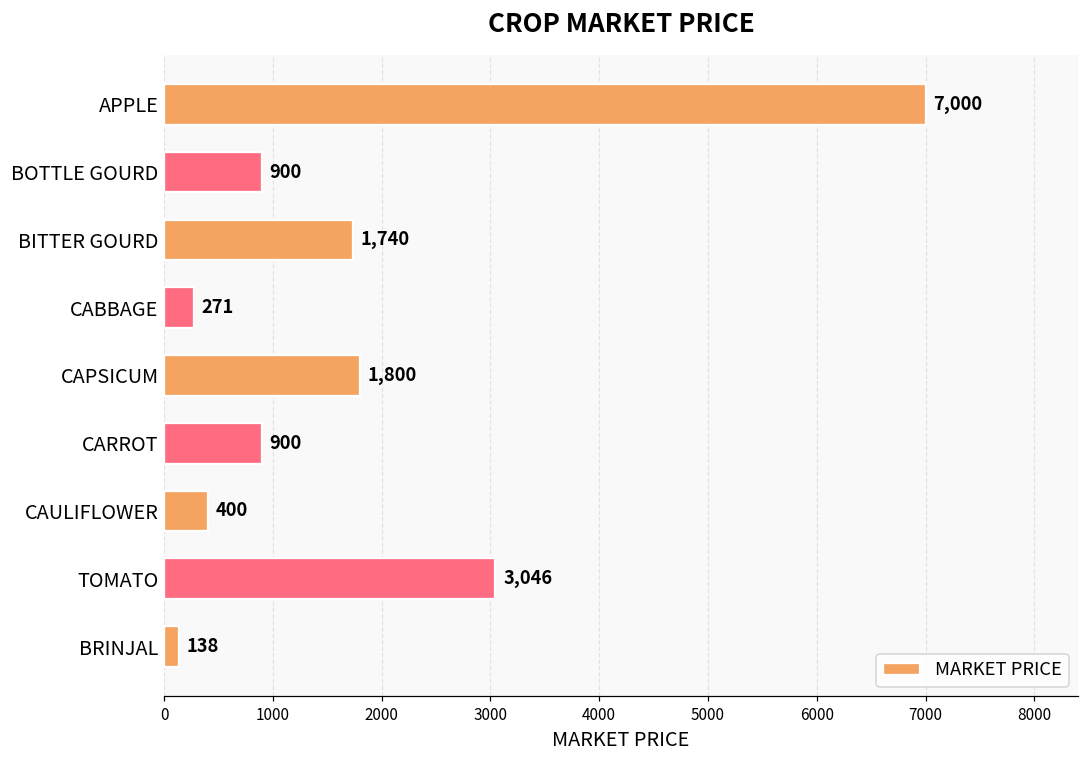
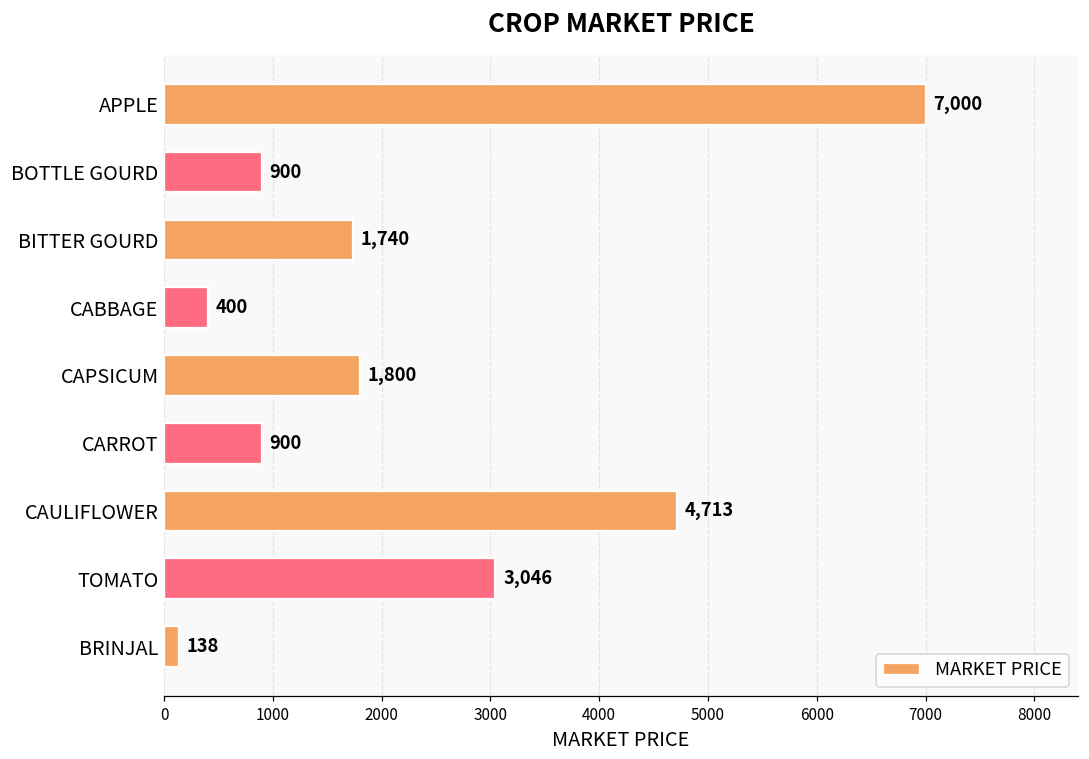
  {
    "APPLE": "7,000",
    "BOTTLE GOURD": "900",
    "BITTER GOURD": "1,740",
-   "CABBAGE": "271",
+   "CABBAGE": "400",
    "CAPSICUM": "1,800",
    "CARROT": "900",
-   "CAULIFLOWER": "400",
+   "CAULIFLOWER": "4,713",
    "TOMATO": "3,046",
    "BRINJAL": "138"
  }
